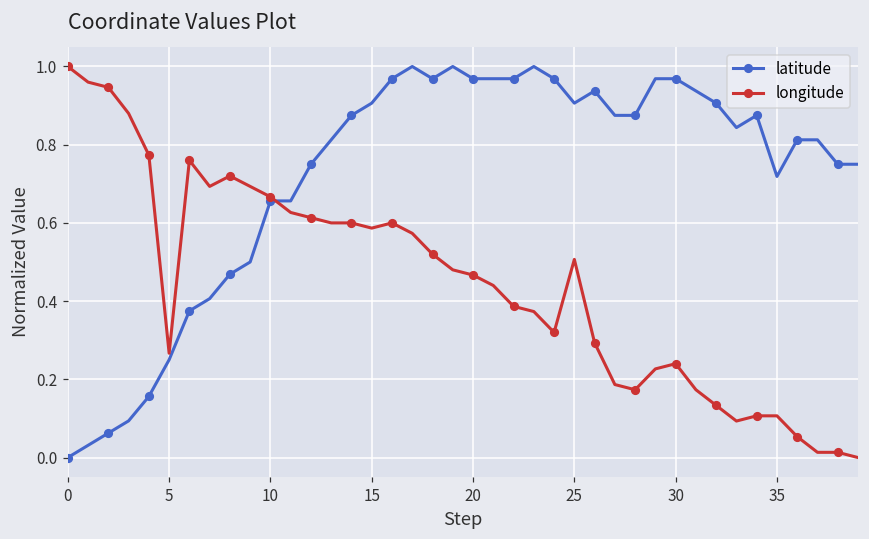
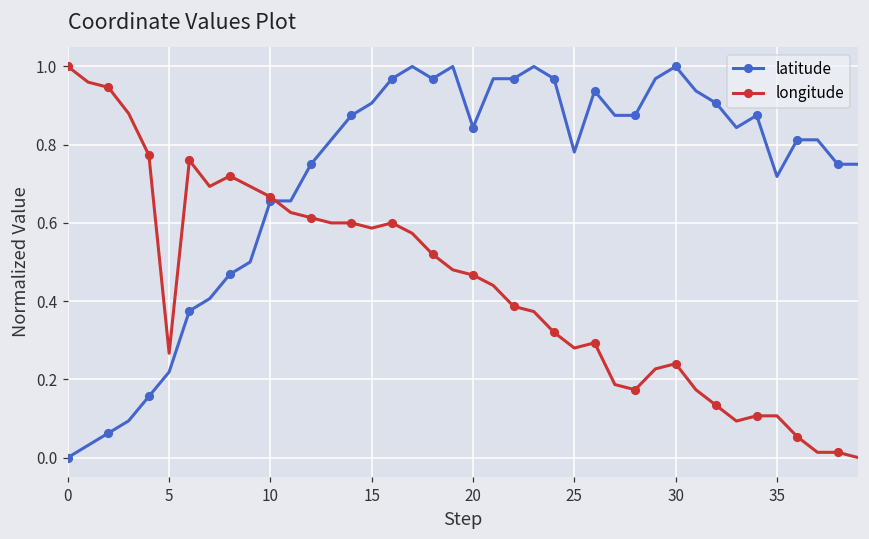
  {
    "latitude": {
      "0": 0.00,
-     "5": 0.25,
+     "5": 0.22,
      "10": 0.66,
      "15": 0.91,
-     "20": 0.97,
-     "25": 0.91,
-     "30": 0.97,
+     "20": 0.84,
+     "25": 0.78,
+     "30": 1.00,
      "35": 0.72
    },
    "longitude": {
      "0": 1.00,
      "5": 0.27,
      "10": 0.67,
      "15": 0.59,
      "20": 0.47,
-     "25": 0.51,
+     "25": 0.28,
      "30": 0.24,
      "35": 0.11
    }
  }
